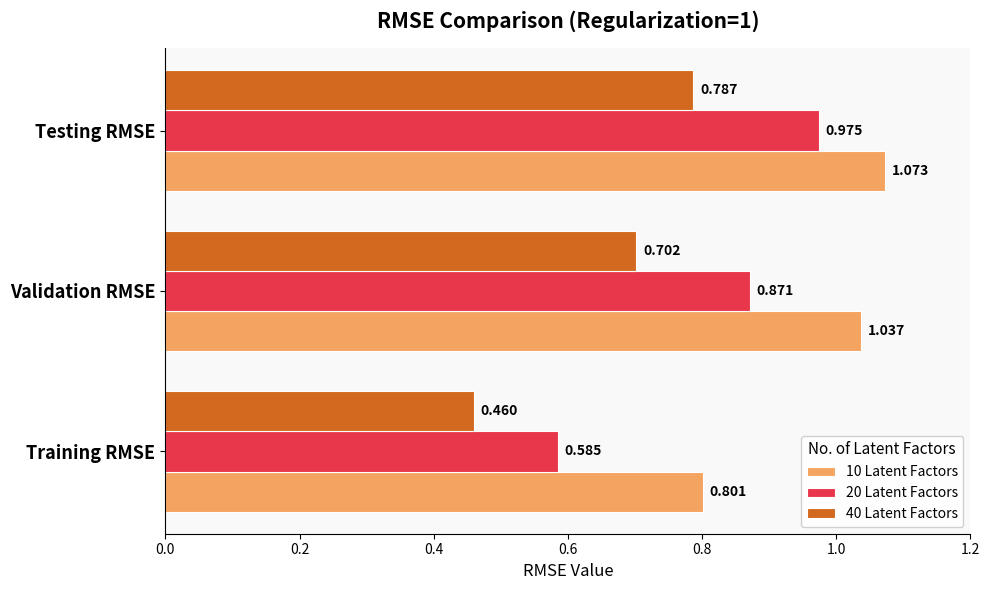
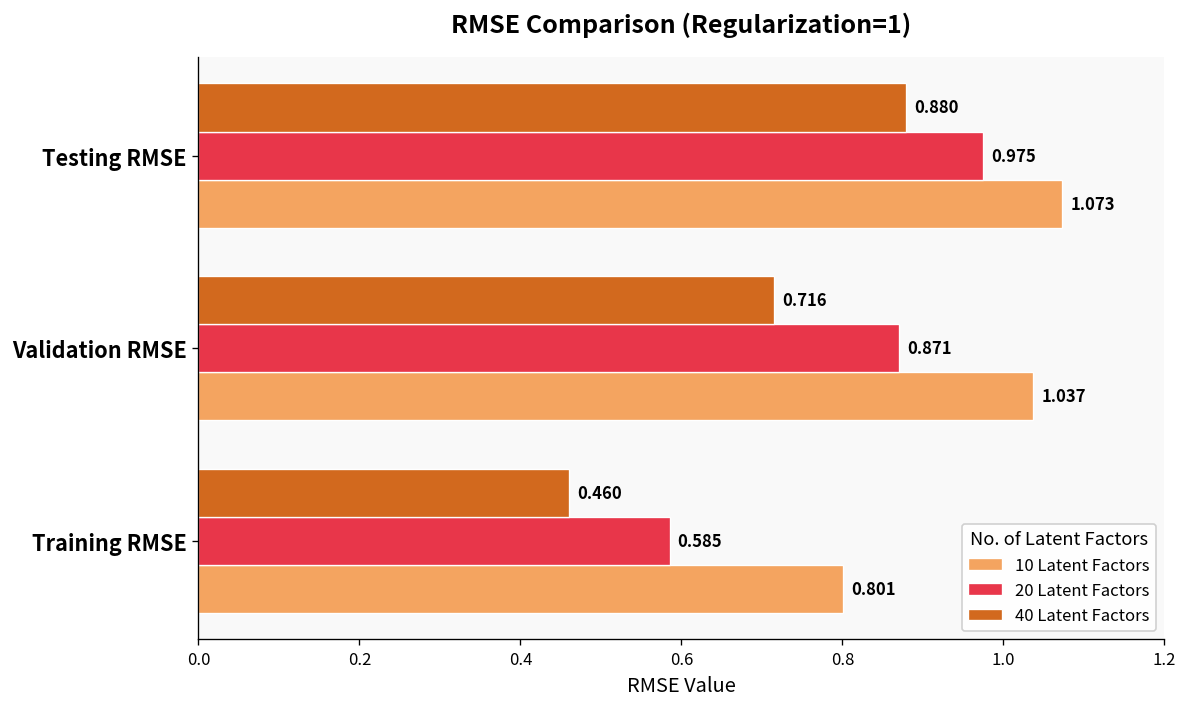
  {
    "10 Latent Factors": {
      "Testing RMSE": 1.073,
      "Validation RMSE": 1.037,
      "Training RMSE": 0.801
    },
    "20 Latent Factors": {
      "Testing RMSE": 0.975,
      "Validation RMSE": 0.871,
      "Training RMSE": 0.585
    },
    "40 Latent Factors": {
-     "Testing RMSE": 0.787,
-     "Validation RMSE": 0.702,
+     "Testing RMSE": 0.880,
+     "Validation RMSE": 0.716,
      "Training RMSE": 0.460
    }
  }
